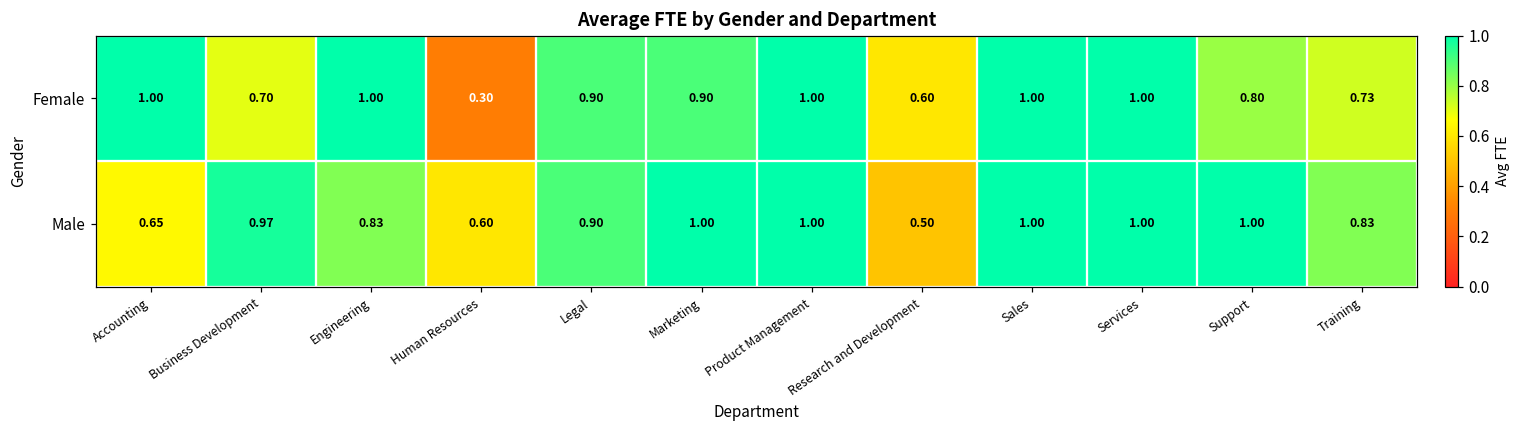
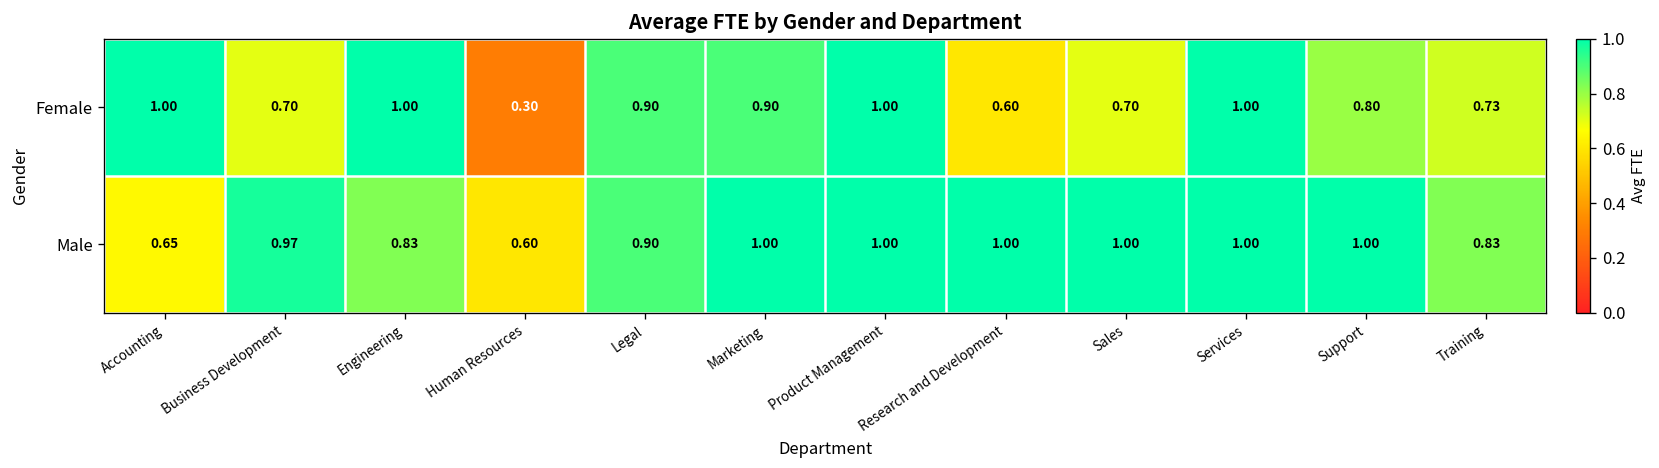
  {
    "Female": {
      "Accounting": 1.00,
      "Business Development": 0.70,
      "Engineering": 1.00,
      "Human Resources": 0.30,
      "Legal": 0.90,
      "Marketing": 0.90,
      "Product Management": 1.00,
      "Research and Development": 0.60,
-     "Sales": 1.00,
+     "Sales": 0.70,
      "Services": 1.00,
      "Support": 0.80,
      "Training": 0.73
    },
    "Male": {
      "Accounting": 0.65,
      "Business Development": 0.97,
      "Engineering": 0.83,
      "Human Resources": 0.60,
      "Legal": 0.90,
      "Marketing": 1.00,
      "Product Management": 1.00,
-     "Research and Development": 0.50,
+     "Research and Development": 1.00,
      "Sales": 1.00,
      "Services": 1.00,
      "Support": 1.00,
      "Training": 0.83
    }
  }
